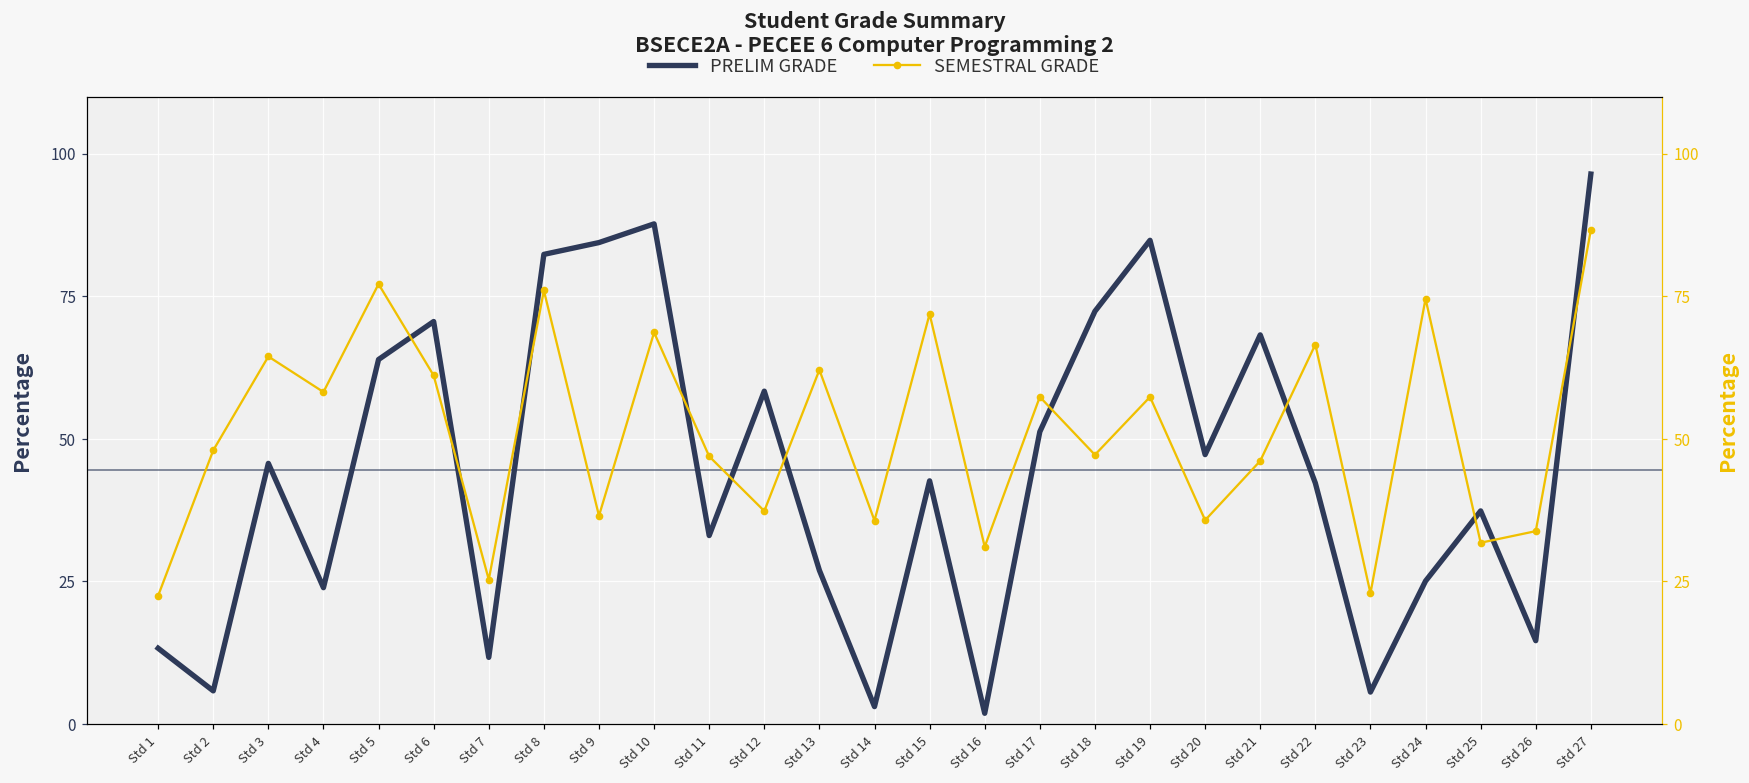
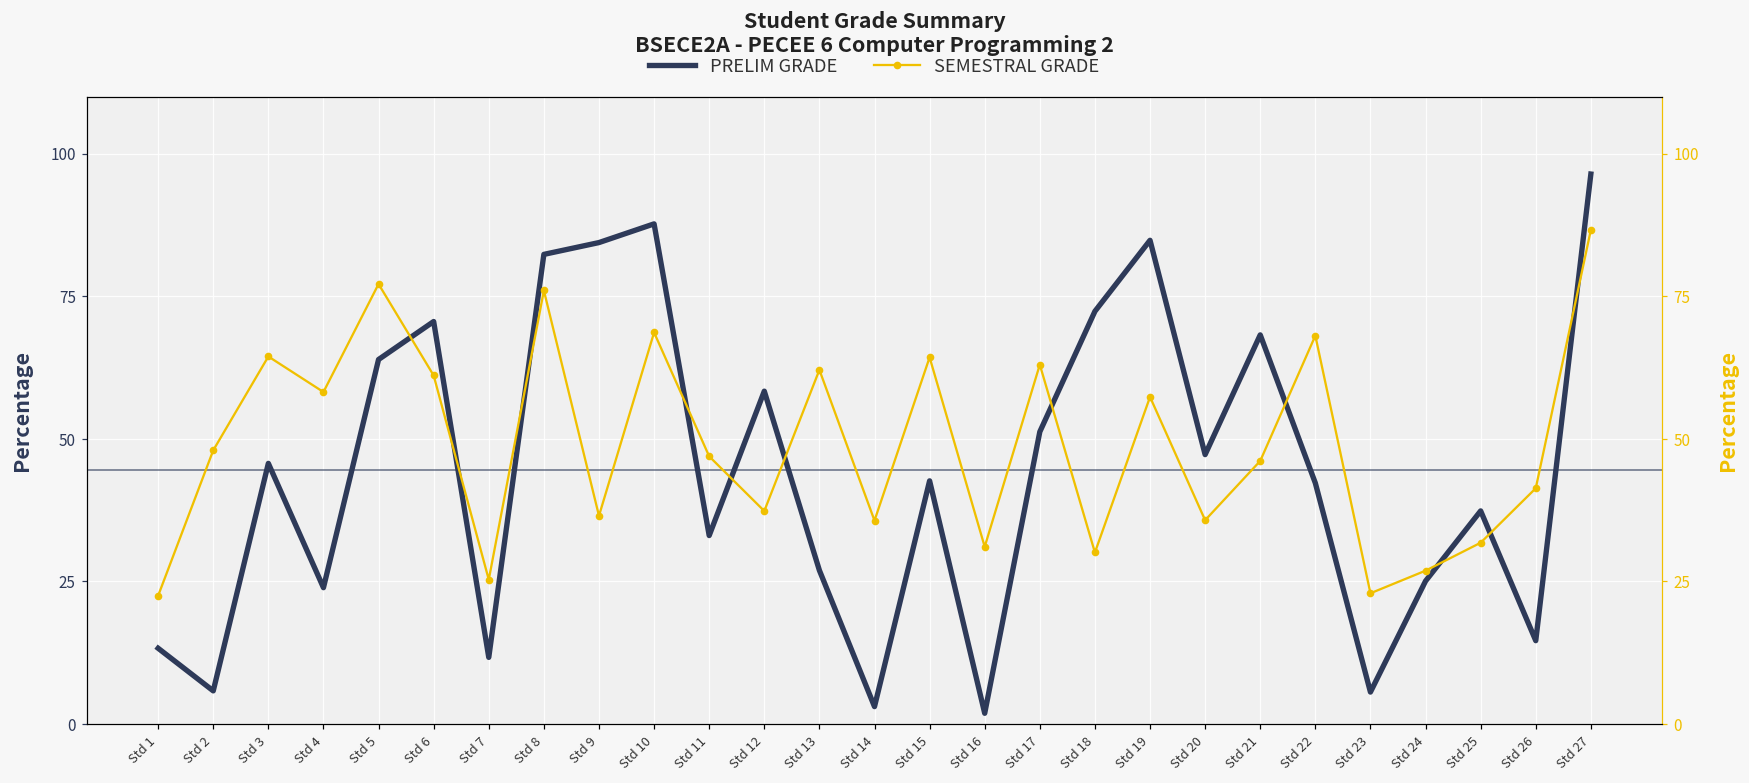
  {
    "PRELIM GRADE": {
      "Std 1": 13,
      "Std 2": 6,
      "Std 3": 46,
      "Std 4": 24,
      "Std 5": 64,
      "Std 6": 71,
      "Std 7": 12,
      "Std 8": 82,
      "Std 9": 84,
      "Std 10": 88,
      "Std 11": 33,
      "Std 12": 58,
      "Std 13": 27,
      "Std 14": 3,
      "Std 15": 43,
      "Std 16": 2,
      "Std 17": 51,
      "Std 18": 72,
      "Std 19": 85,
      "Std 20": 47,
      "Std 21": 68,
      "Std 22": 42,
      "Std 23": 6,
      "Std 24": 25,
      "Std 25": 37,
      "Std 26": 15,
      "Std 27": 96
    },
    "SEMESTRAL GRADE": {
      "Std 1": 23,
      "Std 2": 48,
      "Std 3": 64,
      "Std 4": 58,
      "Std 5": 77,
      "Std 6": 61,
      "Std 7": 25,
      "Std 8": 76,
      "Std 9": 37,
      "Std 10": 69,
      "Std 11": 47,
      "Std 12": 37,
      "Std 13": 62,
      "Std 14": 36,
-     "Std 15": 72,
+     "Std 15": 64,
      "Std 16": 31,
-     "Std 17": 57,
-     "Std 18": 47,
+     "Std 17": 63,
+     "Std 18": 30,
      "Std 19": 57,
      "Std 20": 36,
      "Std 21": 46,
-     "Std 22": 67,
+     "Std 22": 68,
      "Std 23": 23,
-     "Std 24": 75,
+     "Std 24": 27,
      "Std 25": 32,
-     "Std 26": 34,
+     "Std 26": 41,
      "Std 27": 87
    }
  }
